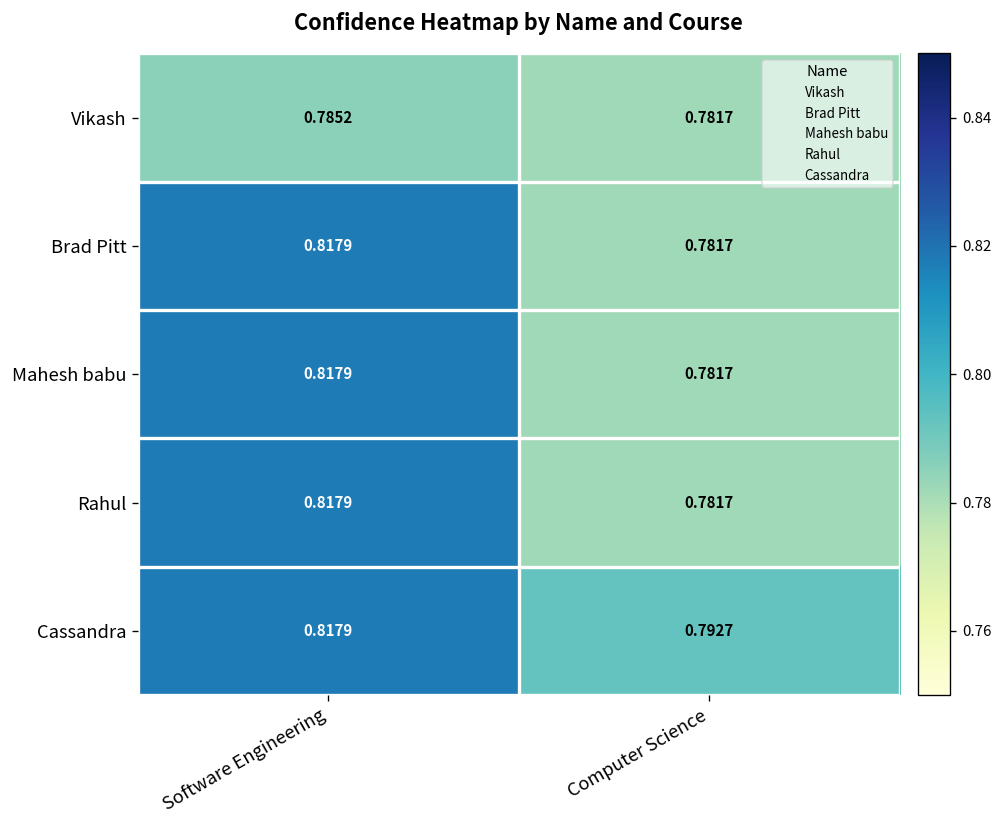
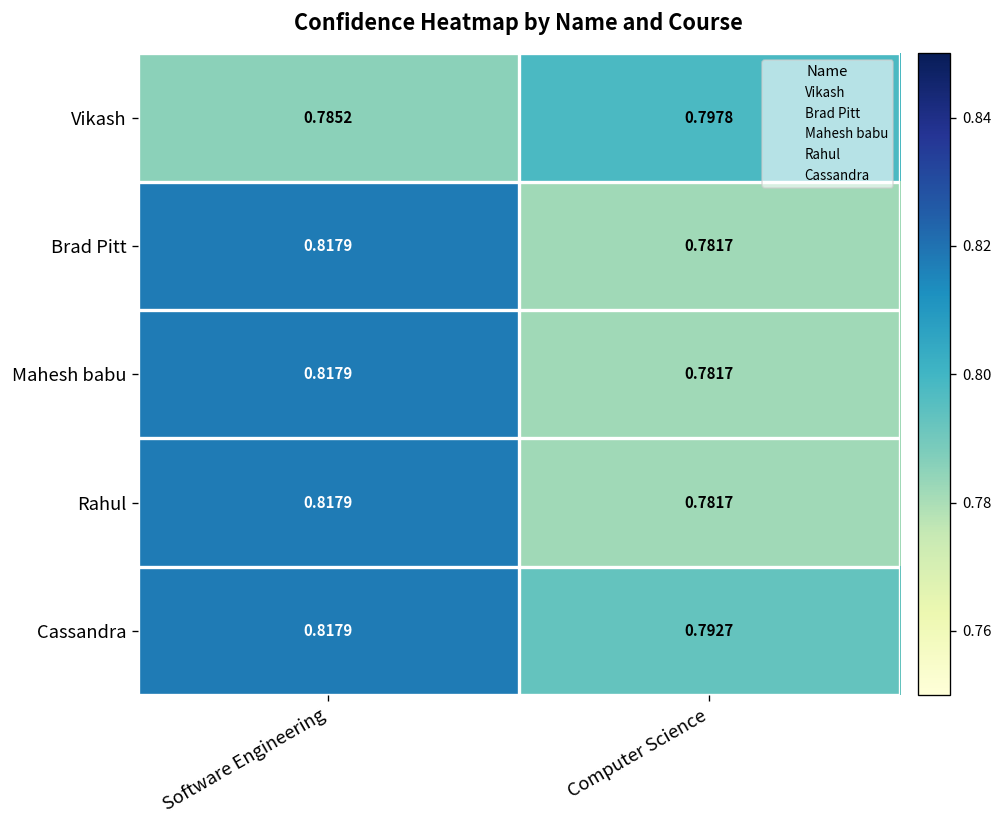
  {
    "Vikash": {
      "Software Engineering": 0.7852,
-     "Computer Science": 0.7817
+     "Computer Science": 0.7978
    },
    "Brad Pitt": {
      "Software Engineering": 0.8179,
      "Computer Science": 0.7817
    },
    "Mahesh babu": {
      "Software Engineering": 0.8179,
      "Computer Science": 0.7817
    },
    "Rahul": {
      "Software Engineering": 0.8179,
      "Computer Science": 0.7817
    },
    "Cassandra": {
      "Software Engineering": 0.8179,
      "Computer Science": 0.7927
    }
  }
